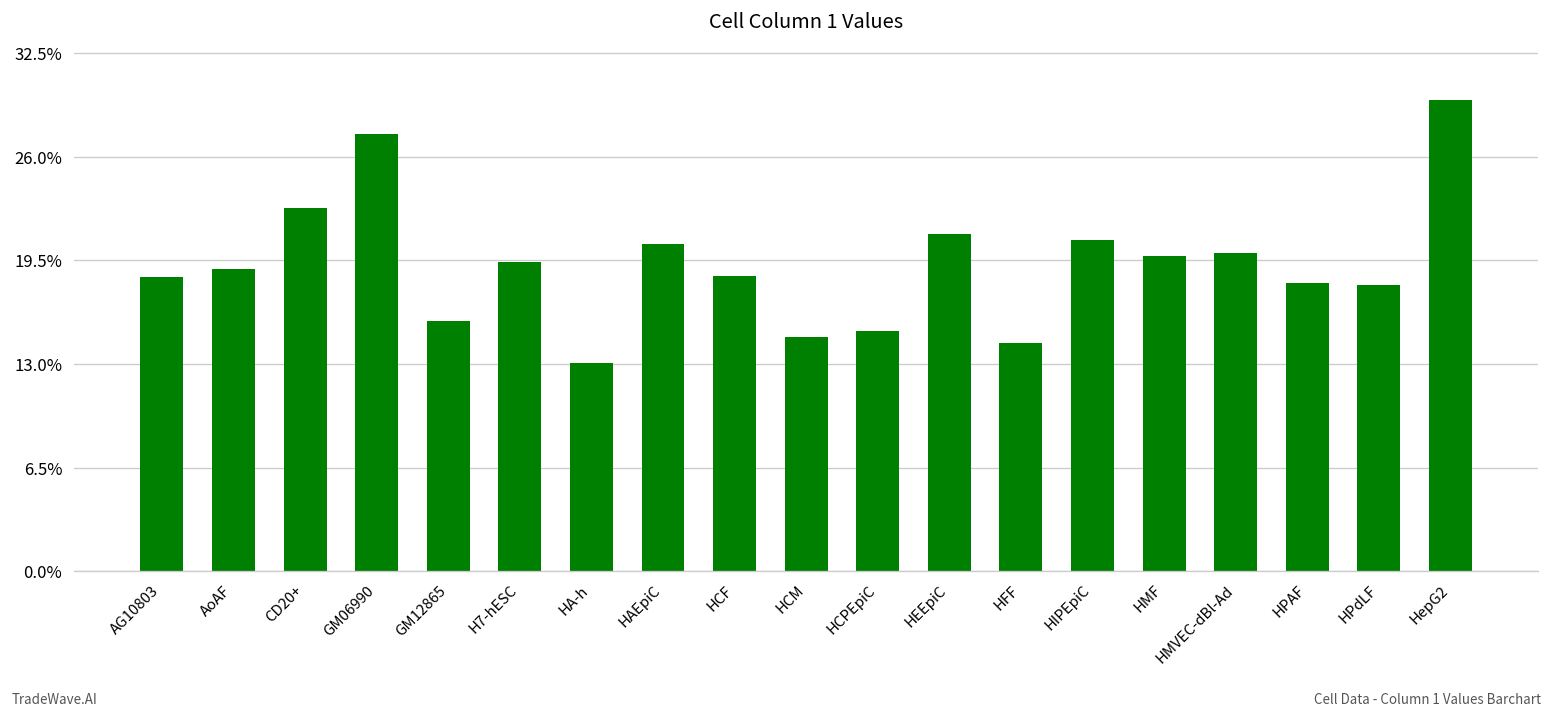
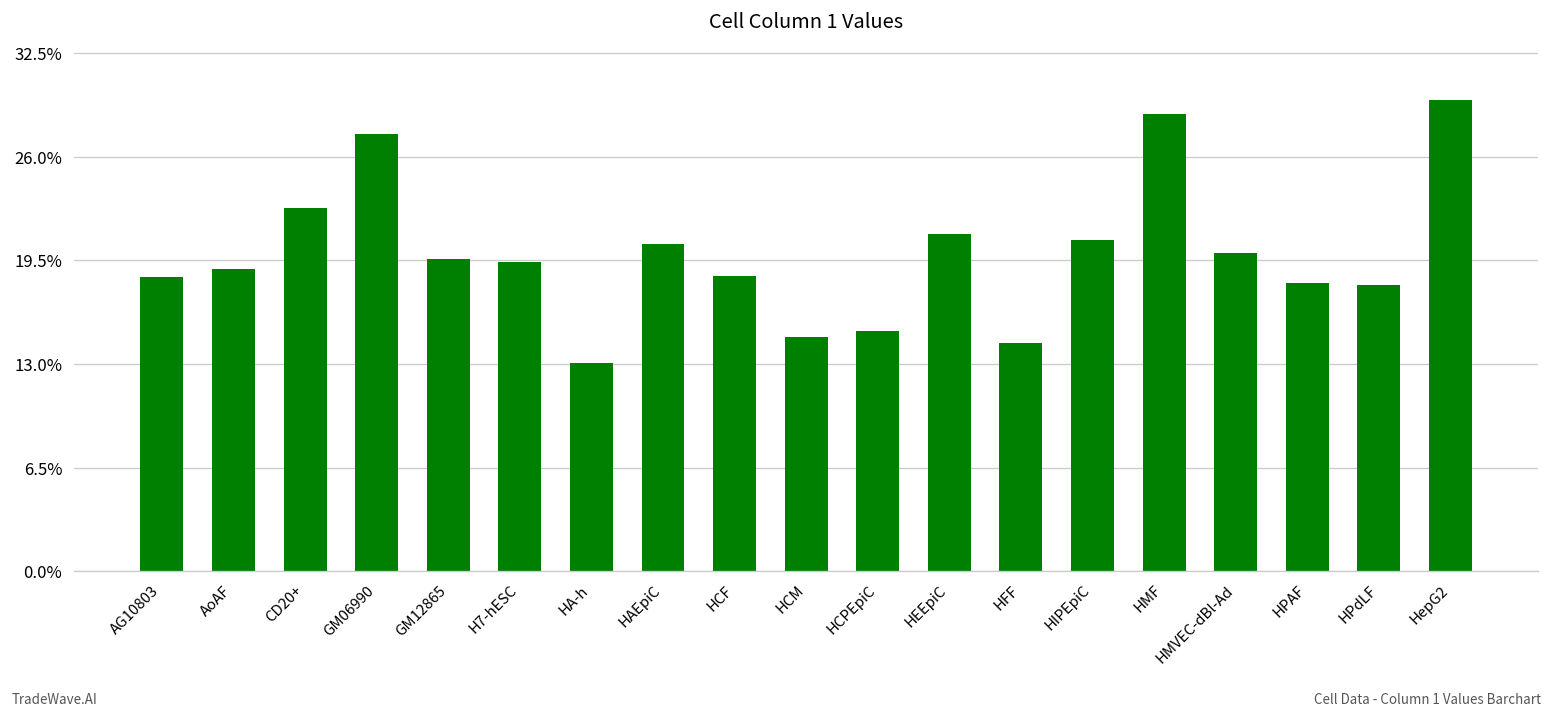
  {
    "AG10803": "18.4%",
    "AoAF": "18.9%",
    "CD20+": "22.7%",
    "GM06990": "27.4%",
-   "GM12865": "15.7%",
+   "GM12865": "19.5%",
    "H7-hESC": "19.4%",
    "HA-h": "13.1%",
    "HAEpiC": "20.5%",
    "HCF": "18.5%",
    "HCM": "14.7%",
    "HCPEpiC": "15.1%",
    "HEEpiC": "21.1%",
    "HFF": "14.3%",
    "HIPEpiC": "20.8%",
-   "HMF": "19.7%",
+   "HMF": "28.6%",
    "HMVEC-dBl-Ad": "19.9%",
    "HPAF": "18.1%",
    "HPdLF": "17.9%",
    "HepG2": "29.5%"
  }
